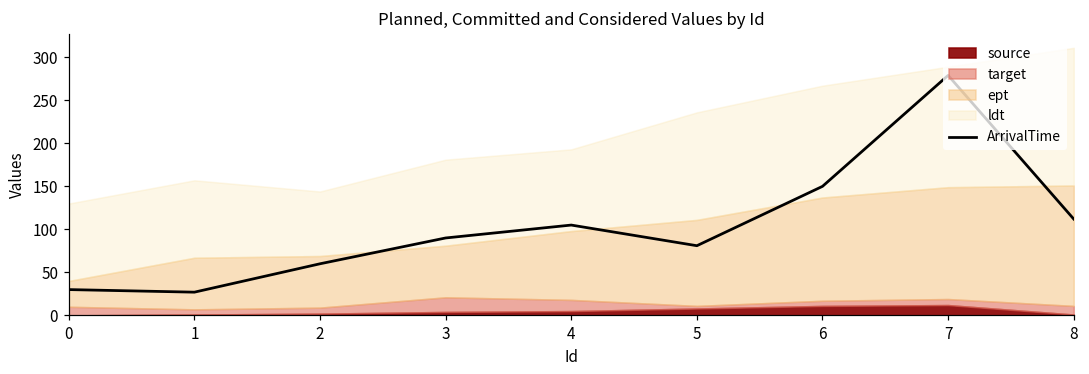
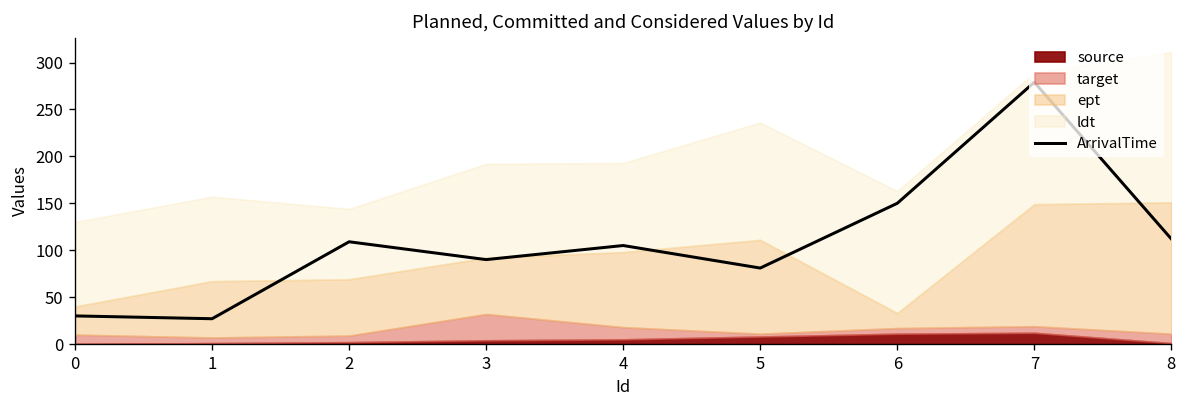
  {
    "ArrivalTime": {
      "0": 30,
      "1": 30,
-     "2": 60,
+     "2": 110,
      "4": 110,
      "5": 80,
      "6": 150,
      "8": 110
    },
    "source": {
      "0": 0,
      "3": 0,
      "4": 10,
      "6": 10,
      "7": 10
    },
    "target": {
      "0": 10,
      "1": 10,
      "2": 10,
-     "3": 20,
+     "3": 30,
      "4": 10,
      "6": 10,
      "7": 10,
      "8": 10
    },
    "ept": {
      "0": 30,
      "1": 60,
      "2": 60,
      "4": 80,
      "5": 100,
-     "6": 120,
+     "6": 20,
      "7": 130,
      "8": 140
    },
    "ldt": {
      "0": 90,
      "1": 90,
      "2": 80,
      "3": 100,
      "4": 100,
      "5": 130,
      "6": 130,
      "8": 160
    }
  }
